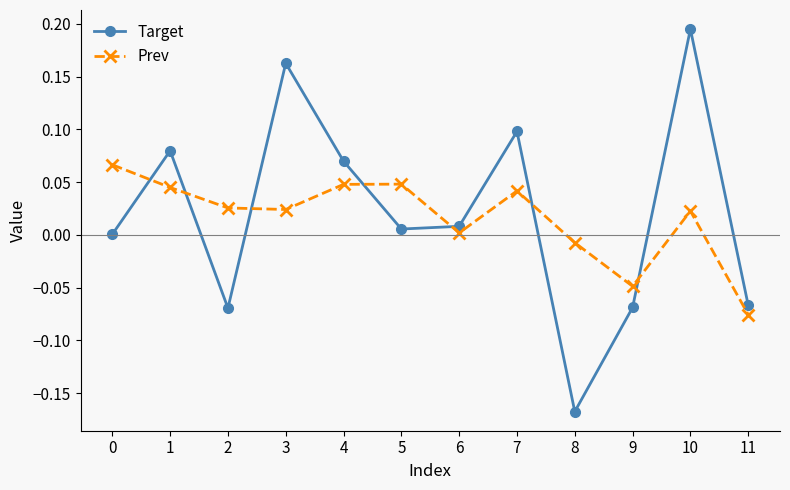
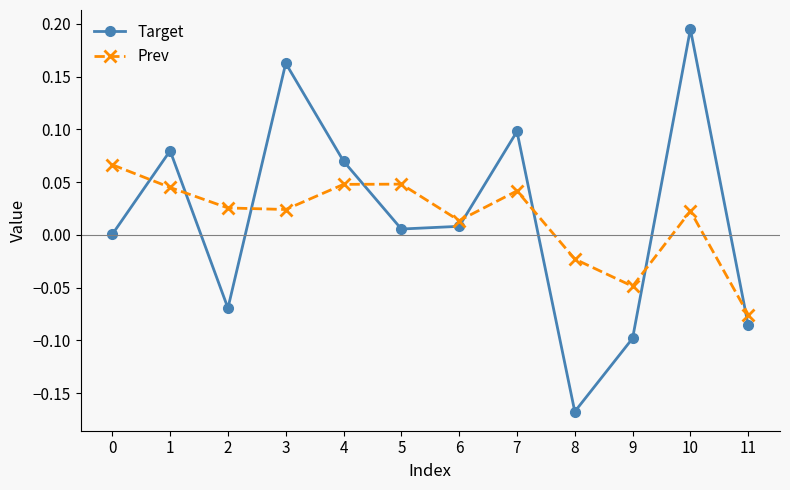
  {
    "Target": {
      "0": 0.001,
      "1": 0.080,
      "2": -0.069,
      "3": 0.163,
      "4": 0.070,
      "5": 0.006,
      "6": 0.008,
      "7": 0.098,
      "8": -0.167,
-     "9": -0.069,
+     "9": -0.098,
      "10": 0.195,
-     "11": -0.067
+     "11": -0.086
    },
    "Prev": {
      "0": 0.066,
      "1": 0.045,
      "2": 0.026,
      "3": 0.024,
      "4": 0.048,
      "5": 0.048,
-     "6": 0.002,
+     "6": 0.014,
      "7": 0.042,
-     "8": -0.007,
+     "8": -0.023,
      "9": -0.049,
      "10": 0.023,
      "11": -0.075
    }
  }
